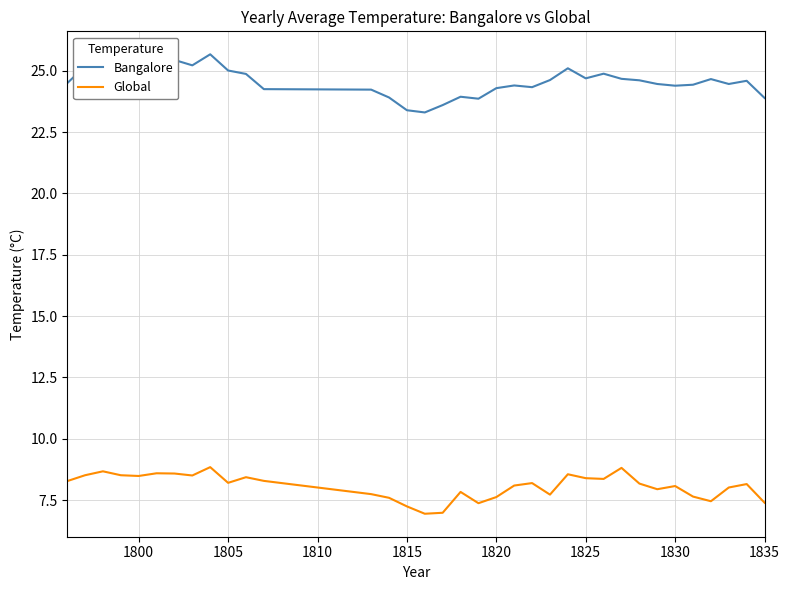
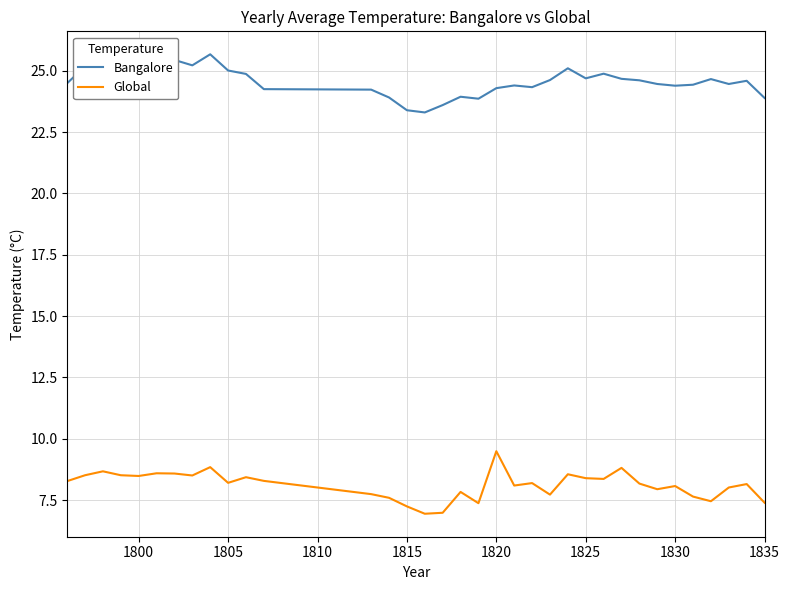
  {
    "Bangalore": {
      "1805": 25.0,
      "1815": 23.4,
      "1820": 24.3,
      "1825": 24.7,
      "1830": 24.4,
      "1835": 23.9
    },
    "Global": {
      "1800": 8.5,
      "1805": 8.2,
      "1815": 7.2,
-     "1820": 7.6,
+     "1820": 9.5,
      "1825": 8.4,
      "1830": 8.1,
      "1835": 7.4
    }
  }
